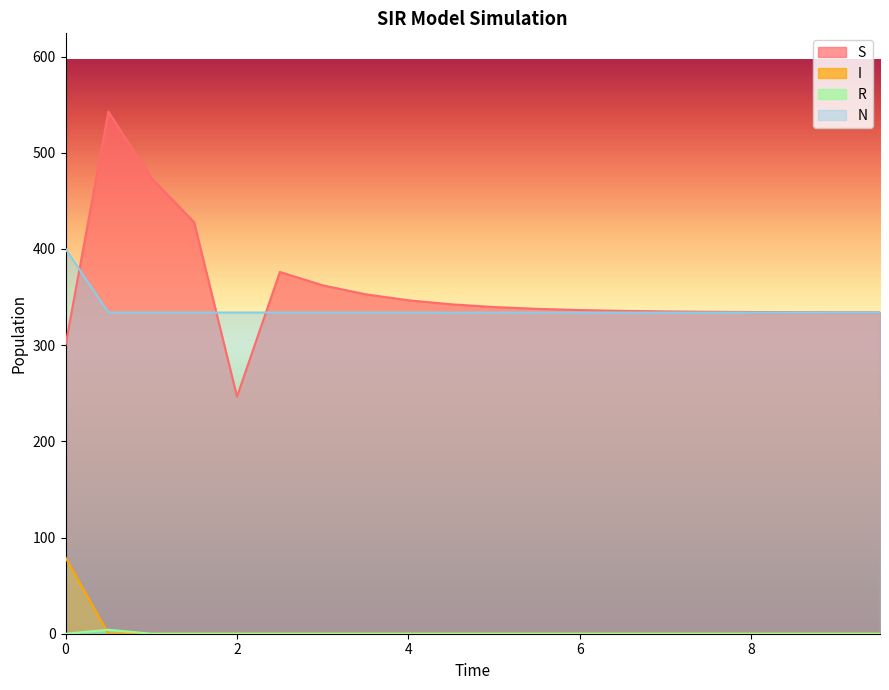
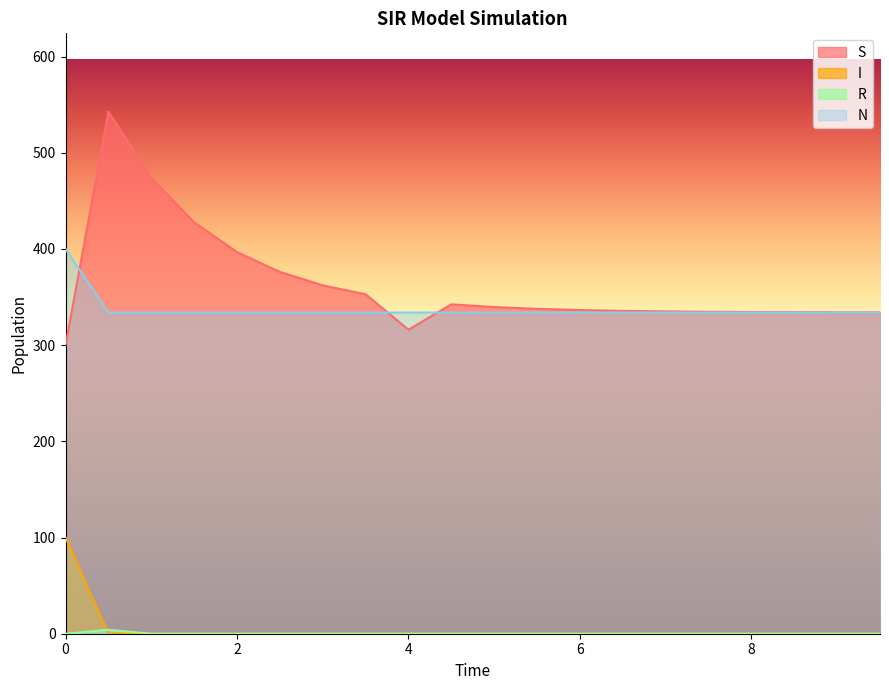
  {
    "S": {
      "0": 300,
-     "2": 250,
-     "4": 350
+     "2": 400,
+     "4": 320
    },
    "I": {
-     "0": 80
+     "0": 100
    },
    "R": {
      "0": 0
    },
    "N": {
      "0": 400,
      "2": 330,
      "4": 330
    }
  }
